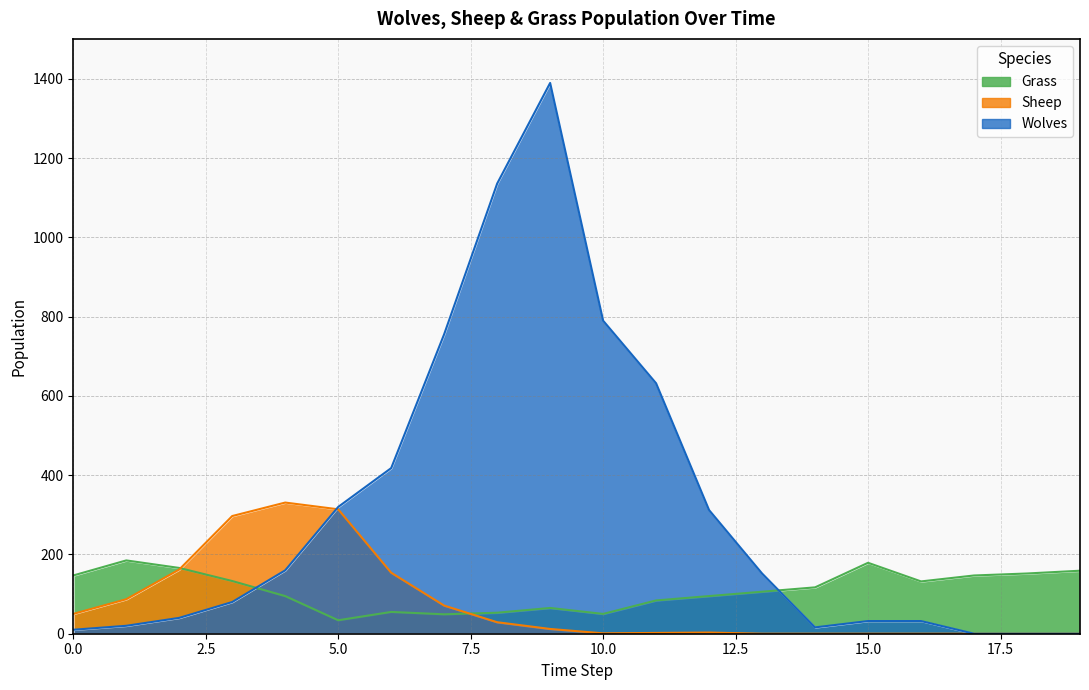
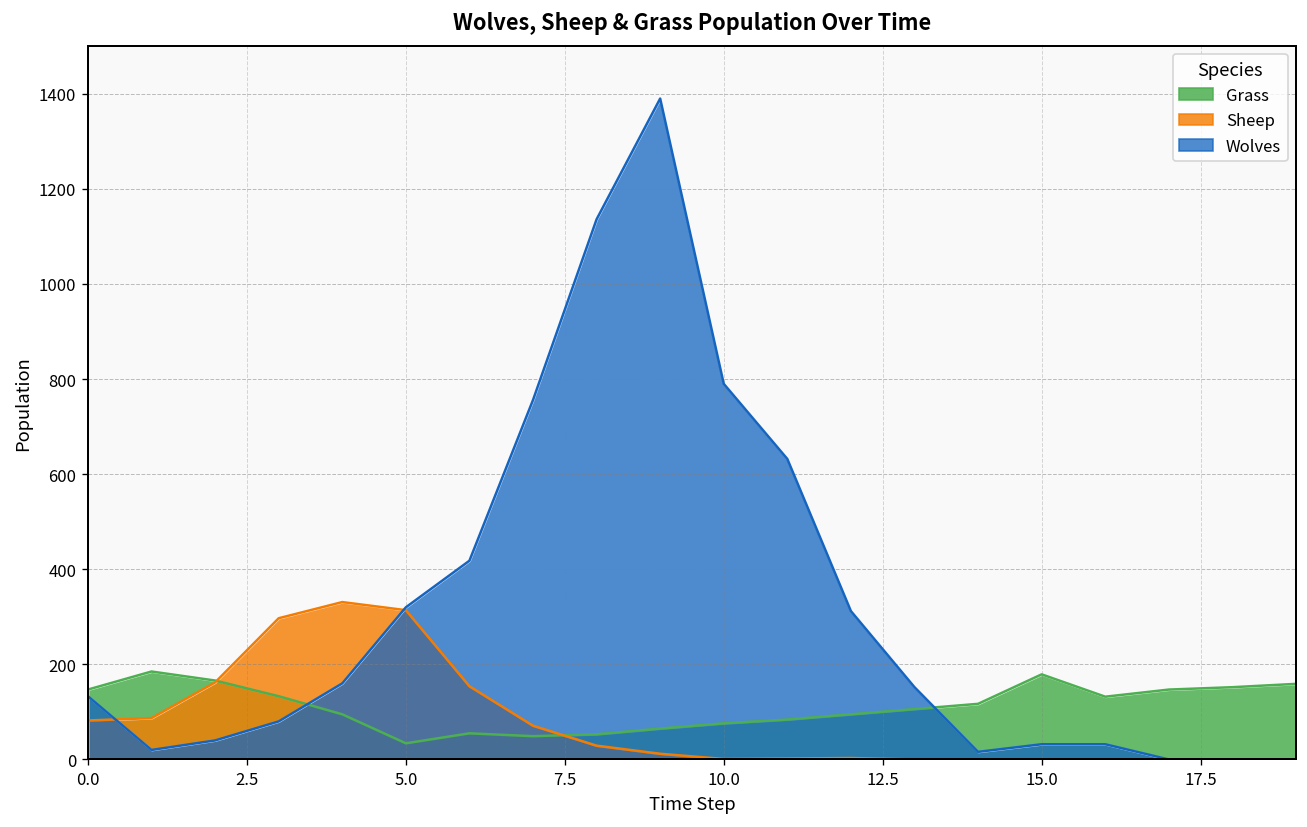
  {
    "Grass": {
      "0.0": 150,
      "5.0": 30,
-     "10.0": 50,
+     "10.0": 80,
      "15.0": 180
    },
    "Sheep": {
-     "0.0": 50,
+     "0.0": 80,
      "10.0": 0,
      "15.0": 0
    },
    "Wolves": {
-     "0.0": 10,
+     "0.0": 130,
      "10.0": 790,
      "15.0": 30
    }
  }
